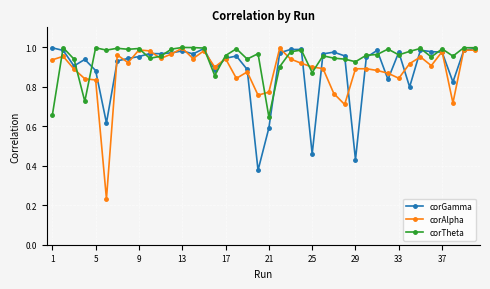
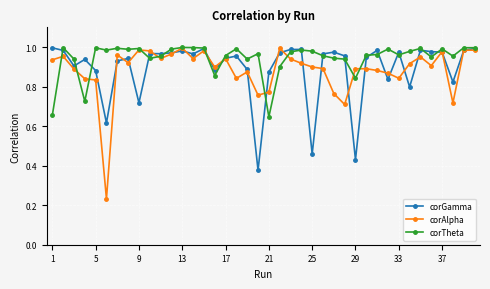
  {
    "corGamma": {
      "1": 1.00,
      "5": 0.88,
-     "9": 0.95,
+     "9": 0.72,
      "13": 0.98,
-     "21": 0.59,
+     "21": 0.87,
      "25": 0.46,
      "29": 0.43,
      "33": 0.97
    },
    "corAlpha": {
      "1": 0.94,
      "5": 0.83,
      "21": 0.77,
      "25": 0.90,
      "29": 0.89,
      "33": 0.84
    },
    "corTheta": {
      "1": 0.65,
      "5": 1.00,
      "17": 0.96,
      "21": 0.65,
-     "25": 0.87,
-     "29": 0.93,
+     "25": 0.98,
+     "29": 0.84,
      "33": 0.96,
      "37": 0.99
    }
  }
